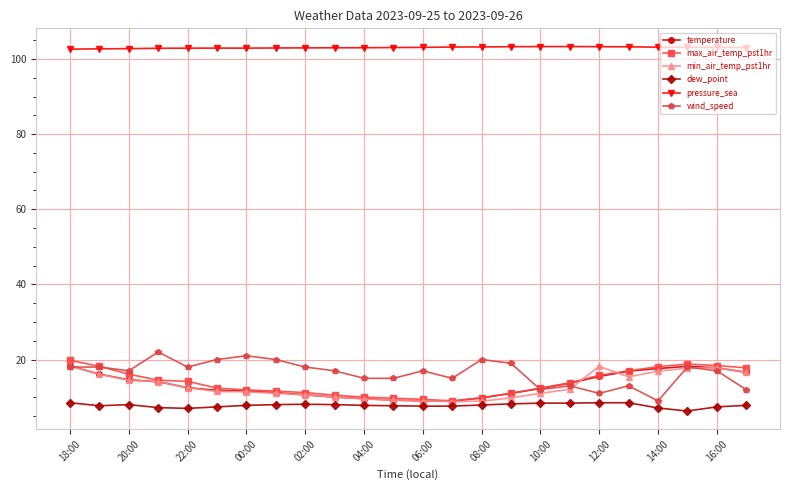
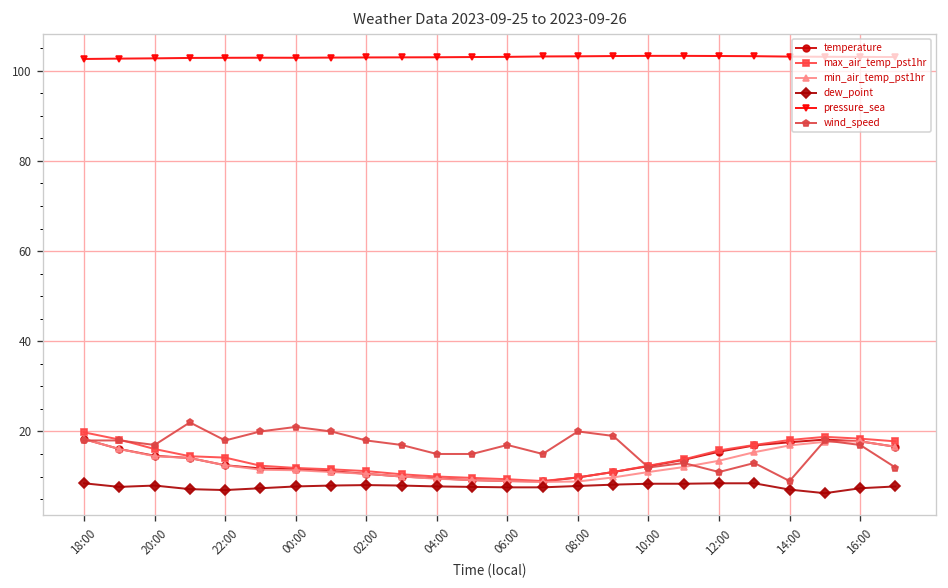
  {
    "min_air_temp_pst1hr": {
      "08:00": 9,
      "10:00": 11,
-     "12:00": 18,
+     "12:00": 14,
      "14:00": 17
    }
  }
